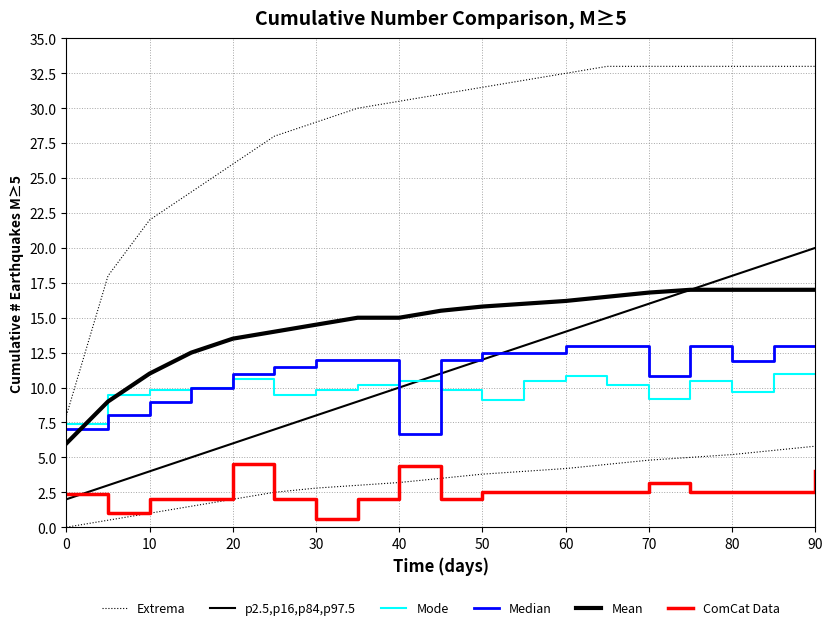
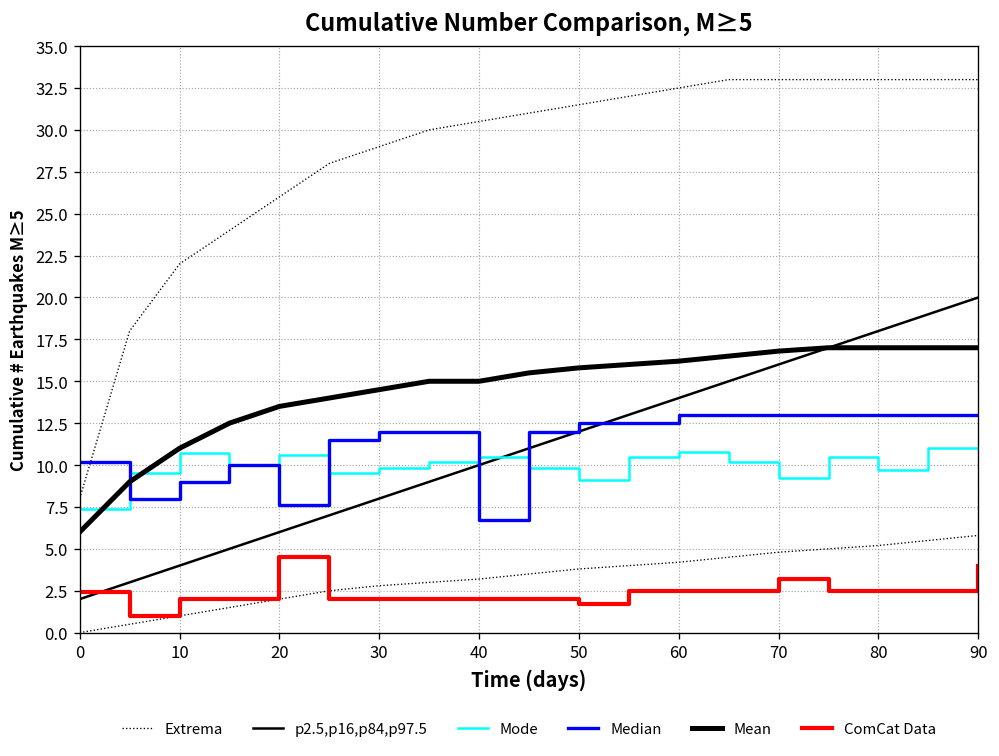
  {
    "Mode": {
      "0": 7.4,
-     "10": 9.8,
+     "10": 10.7,
      "20": 10.6,
      "30": 9.8,
      "40": 10.5,
      "50": 9.1,
      "60": 10.8,
      "70": 9.2,
      "80": 9.7,
      "90": 11.0
    },
    "Median": {
-     "0": 7.0,
+     "0": 10.2,
      "10": 9.0,
-     "20": 11.0,
+     "20": 7.6,
      "30": 12.0,
      "40": 6.7,
      "50": 12.5,
      "60": 13.0,
-     "70": 10.8,
-     "80": 11.9,
+     "70": 13.0,
+     "80": 13.0,
      "90": 13.0
    },
    "ComCat Data": {
      "0": 2.4,
      "10": 2.0,
      "20": 4.5,
-     "30": 0.6,
-     "40": 4.4,
-     "50": 2.5,
+     "30": 2.0,
+     "40": 2.0,
+     "50": 1.7,
      "60": 2.5,
      "70": 3.2,
      "80": 2.5,
      "90": 4.0
    }
  }
